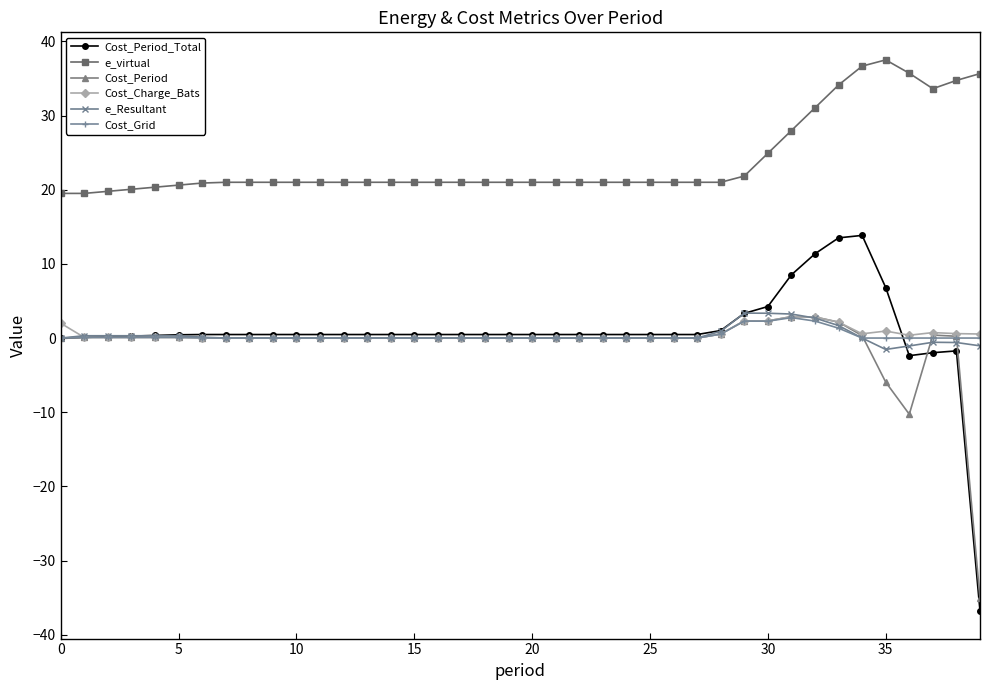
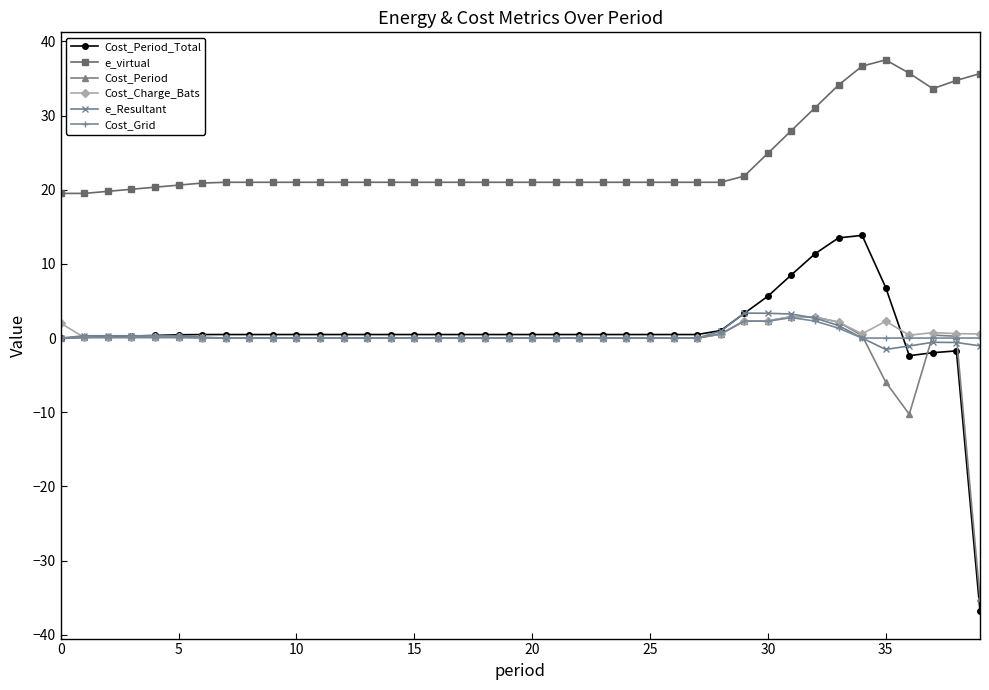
  {
    "Cost_Period_Total": {
      "10": 0,
      "15": 0,
      "20": 0,
      "25": 0,
-     "30": 4,
+     "30": 6,
      "35": 7
    },
    "Cost_Charge_Bats": {
      "0": 2,
-     "35": 1
+     "35": 2
    }
  }
